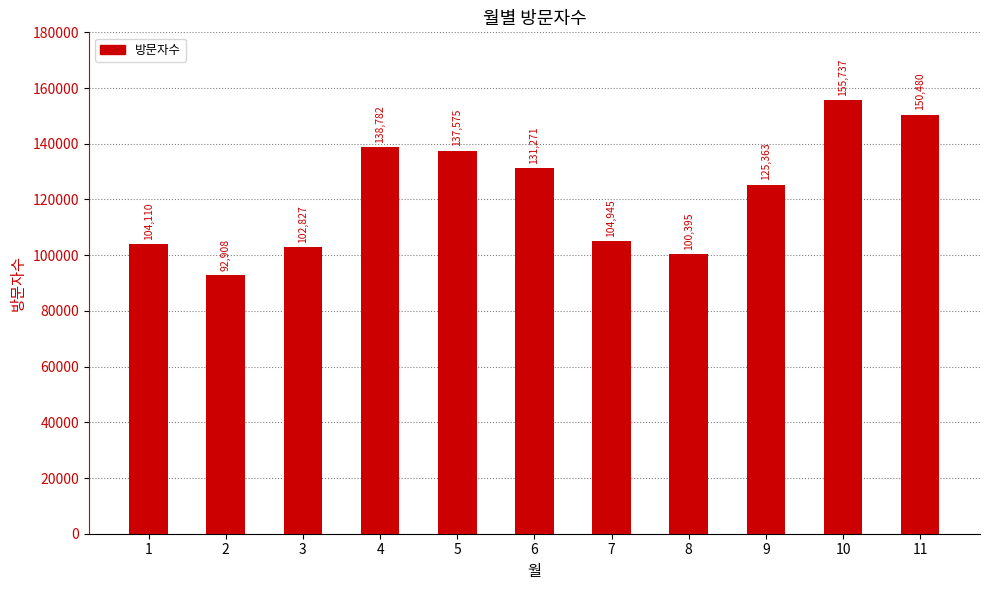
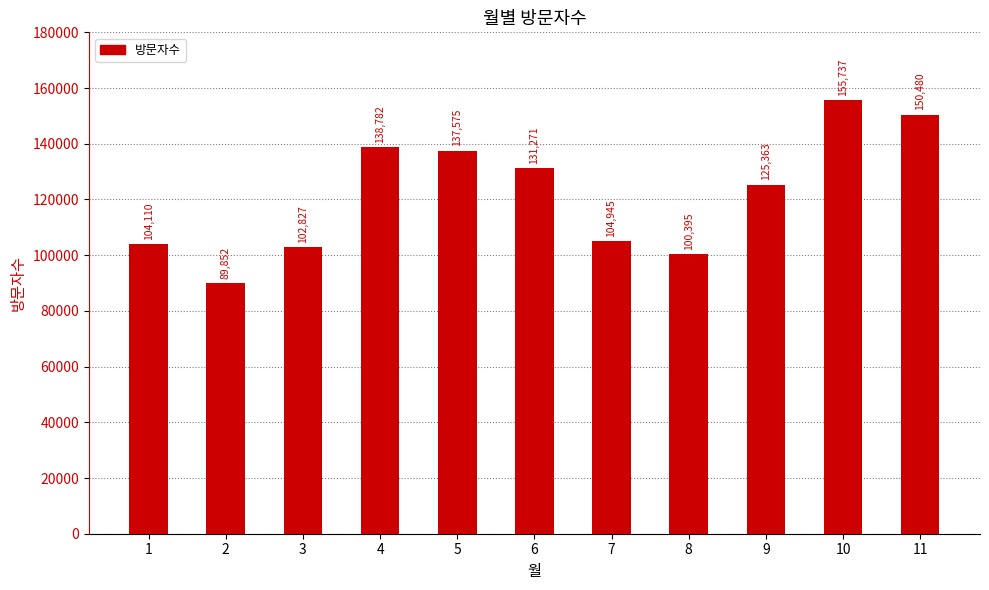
  {
    "1": "104,110",
-   "2": "92,908",
+   "2": "89,852",
    "3": "102,827",
    "4": "138,782",
    "5": "137,575",
    "6": "131,271",
    "7": "104,945",
    "8": "100,395",
    "9": "125,363",
    "10": "155,737",
    "11": "150,480"
  }
